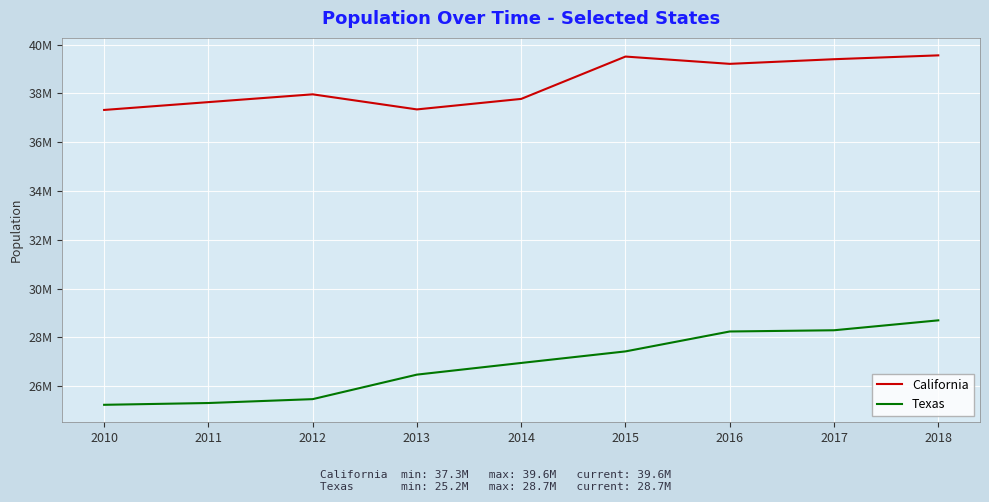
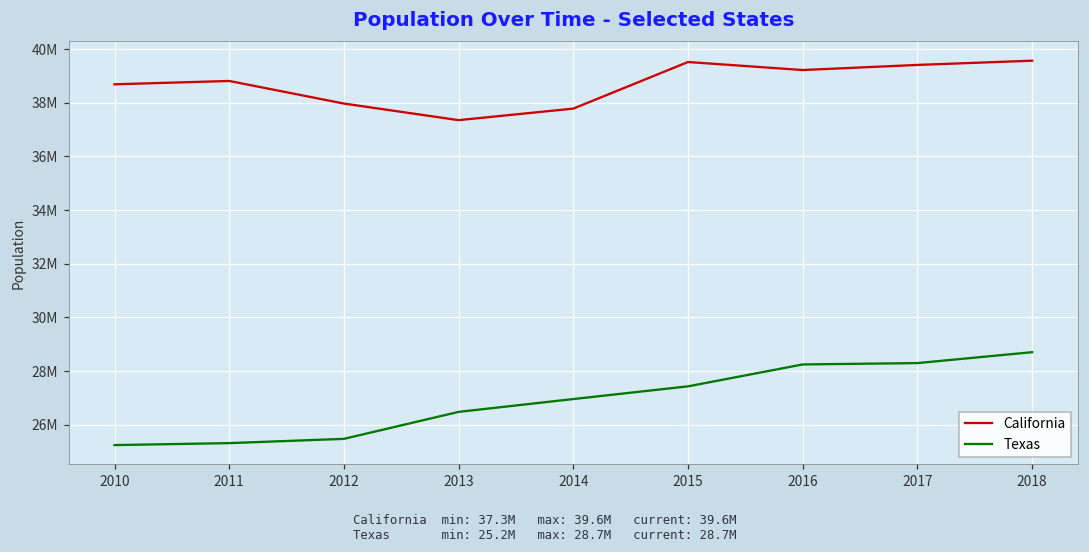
  {
    "California": {
-     "2010": 37300000,
-     "2011": 37600000,
+     "2010": 38700000,
+     "2011": 38800000,
      "2012": 38000000,
      "2013": 37300000,
      "2014": 37800000,
      "2015": 39500000,
      "2016": 39200000,
      "2017": 39400000,
      "2018": 39600000
    },
    "Texas": {
      "2010": 25200000,
      "2011": 25300000,
      "2012": 25500000,
      "2013": 26500000,
      "2014": 27000000,
      "2015": 27400000,
      "2016": 28200000,
      "2017": 28300000,
      "2018": 28700000
    }
  }
